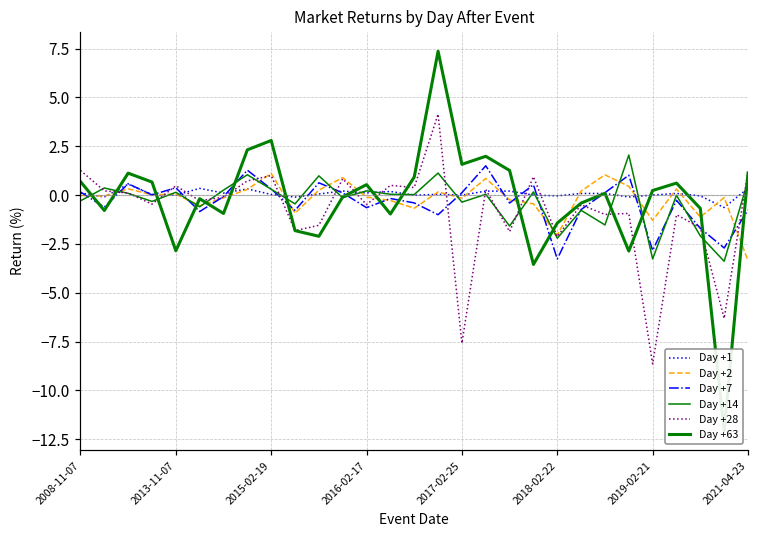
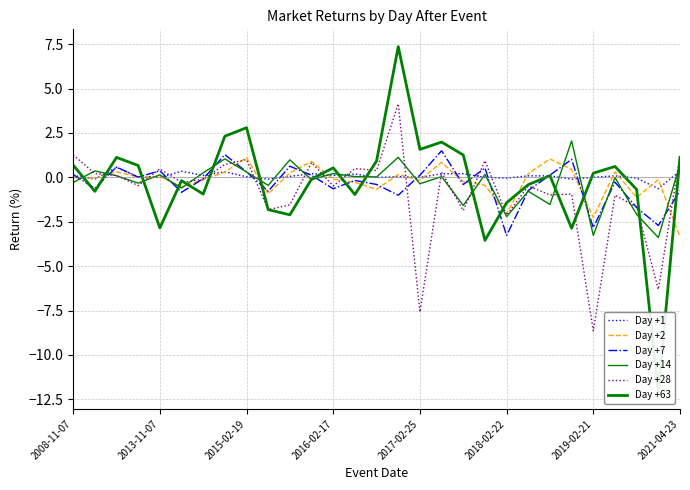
  {
    "Day +2": {
      "2016-02-17": -0.1,
      "2017-02-25": -0.2,
-     "2019-02-21": -1.3,
+     "2019-02-21": -2.3,
      "2021-04-23": -3.4
    },
    "Day +28": {
      "2008-11-07": 1.3,
      "2016-02-17": -0.5,
      "2017-02-25": -7.6,
      "2019-02-21": -8.6
    }
  }
